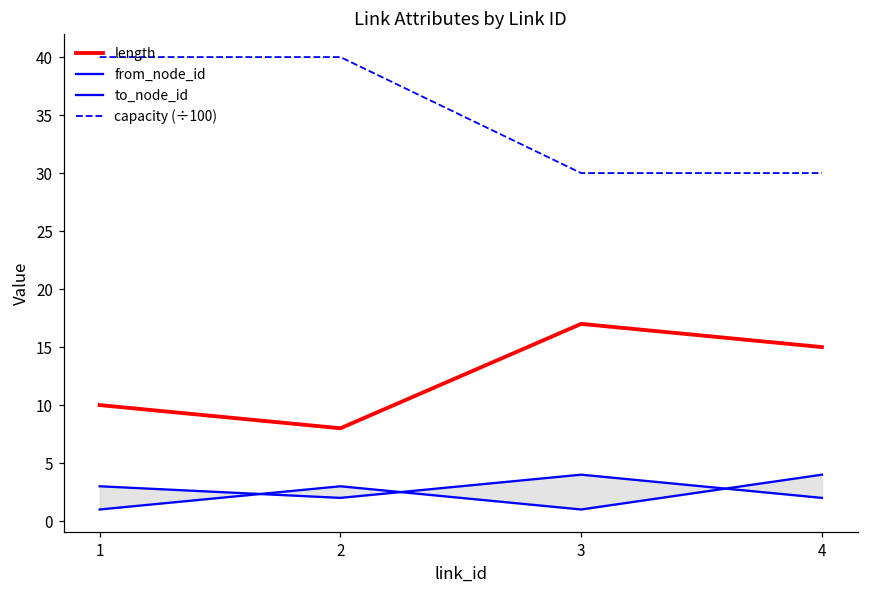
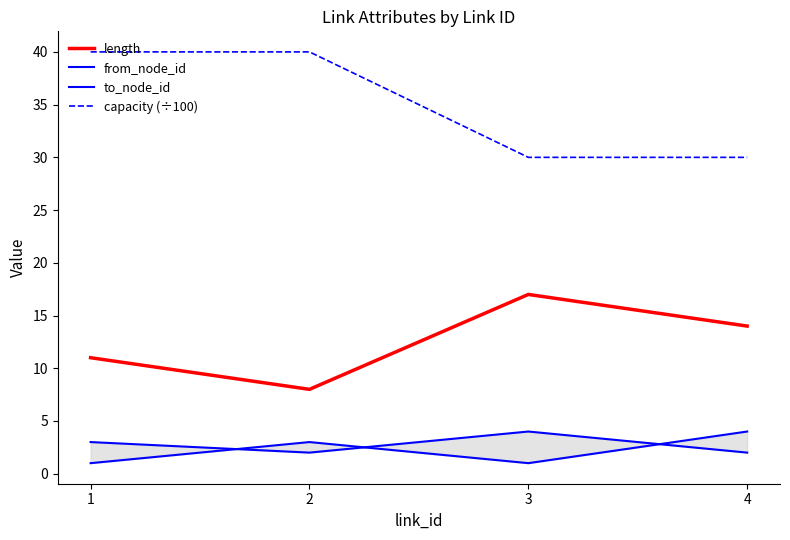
  {
    "length": {
-     "1": 10,
+     "1": 11,
      "2": 8,
      "3": 17,
-     "4": 15
+     "4": 14
    }
  }
